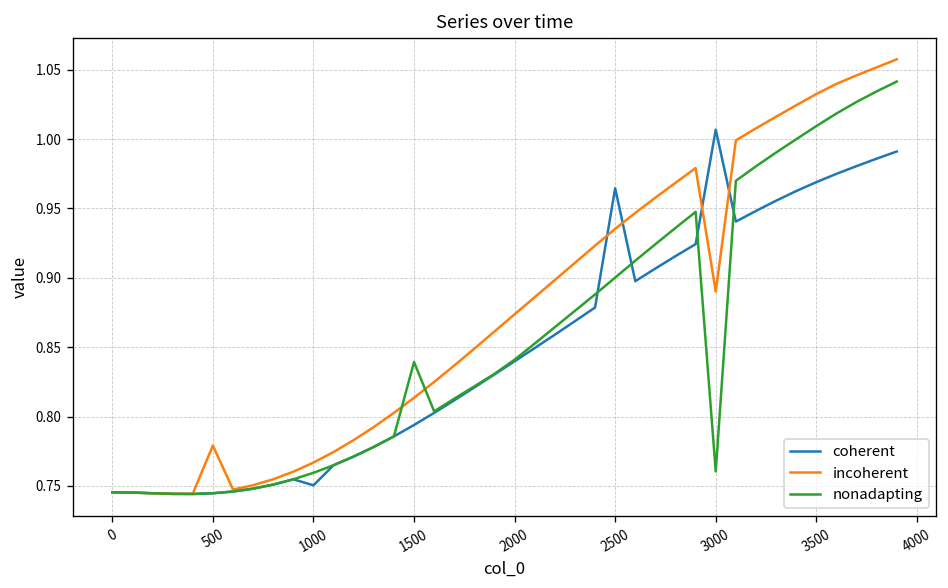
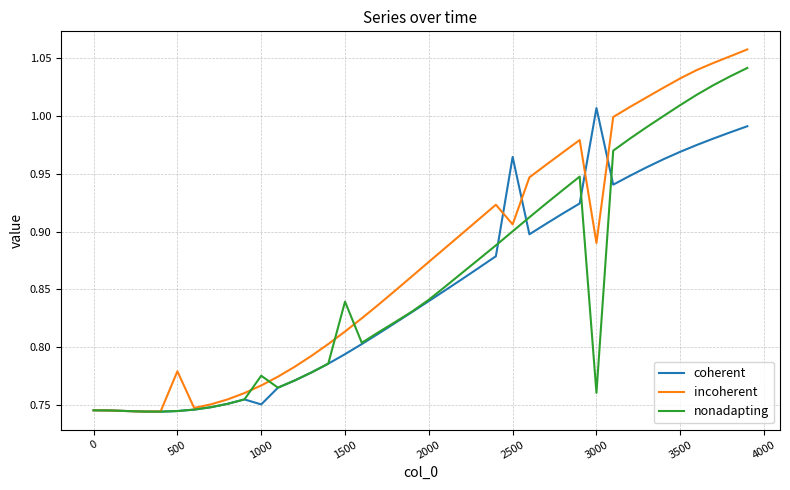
  {
    "coherent": {
      "1000": 0.750,
      "1500": 0.794,
      "2500": 0.965,
      "3000": 1.007,
      "3500": 0.969
    },
    "incoherent": {
      "500": 0.779,
      "1000": 0.767,
      "1500": 0.814,
      "2000": 0.874,
-     "2500": 0.935,
+     "2500": 0.906,
      "3000": 0.890,
      "3500": 1.032
    },
    "nonadapting": {
-     "1000": 0.759,
+     "1000": 0.775,
      "1500": 0.839,
      "2500": 0.900,
      "3000": 0.760,
      "3500": 1.009
    }
  }
